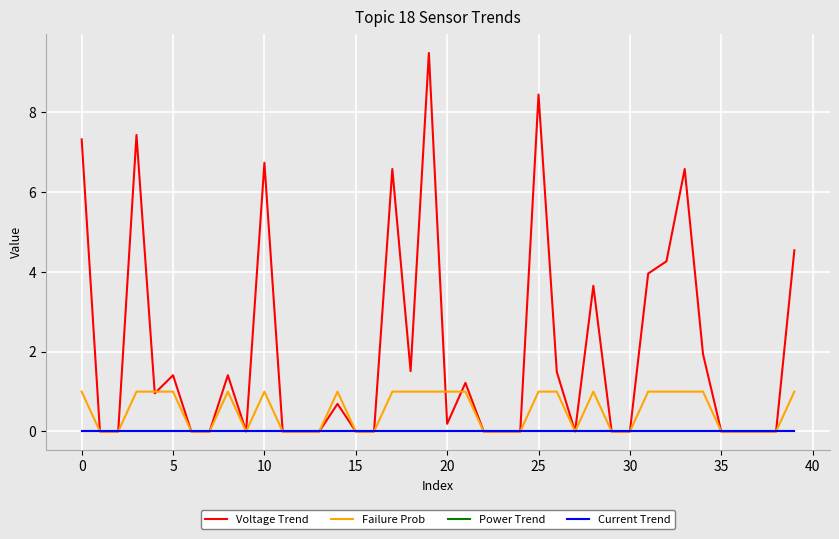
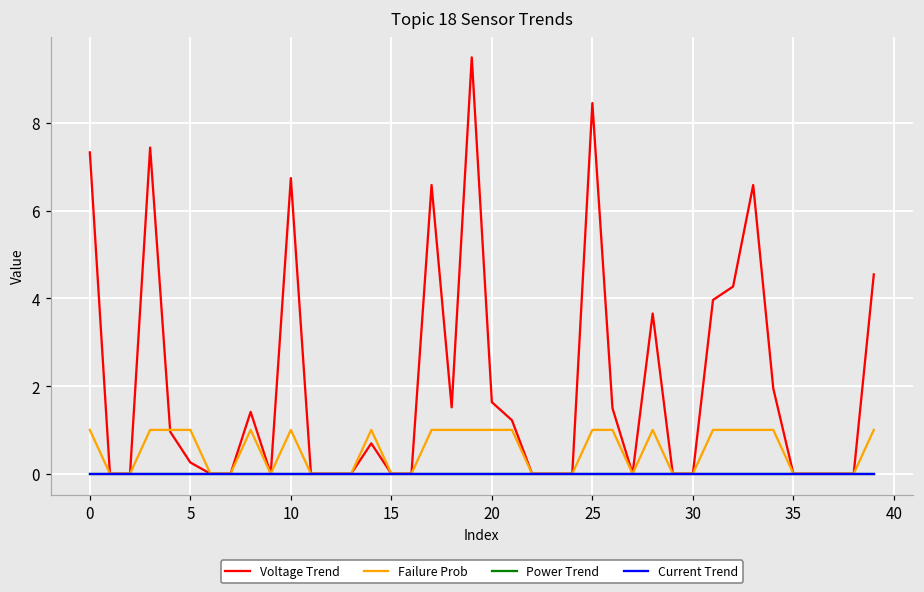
  {
    "Voltage Trend": {
      "0": 7.3,
-     "5": 1.4,
+     "5": 0.3,
      "10": 6.7,
-     "20": 0.2,
+     "20": 1.6,
      "25": 8.5
    },
    "Failure Prob": {
      "0": 1.0,
      "5": 1.0,
      "10": 1.0,
      "20": 1.0,
      "25": 1.0
    },
    "Current Trend": {
      "0": 0.0,
      "5": 0.0,
      "10": 0.0,
      "20": 0.0,
      "25": 0.0
    }
  }
